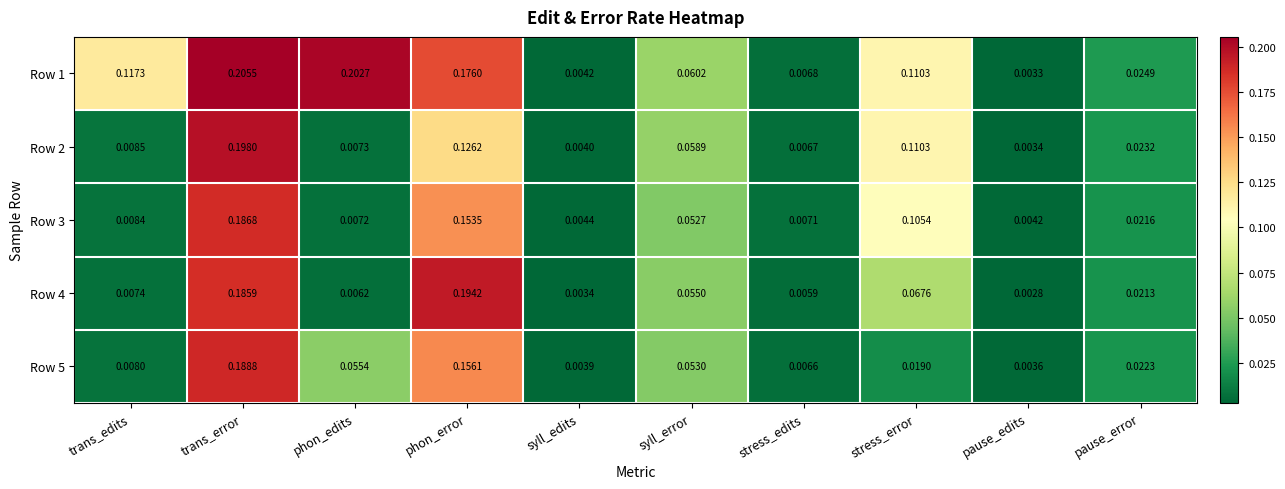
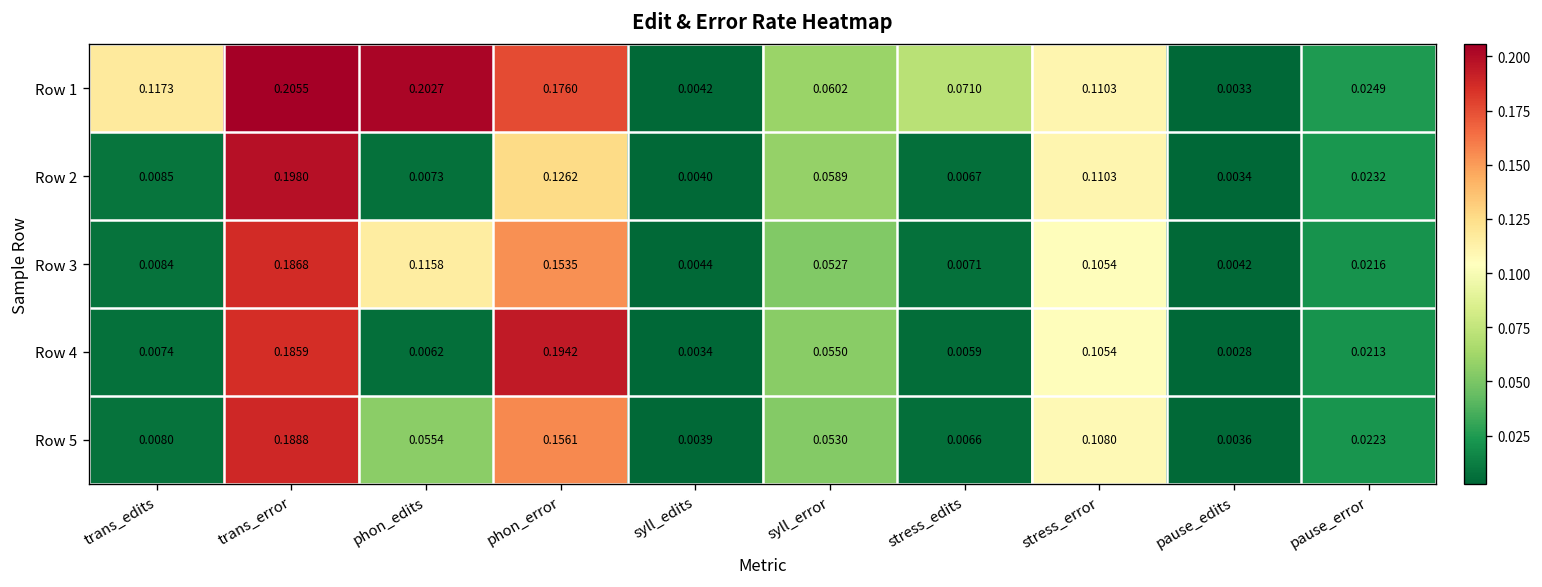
  {
    "Row 1": {
      "trans_edits": 0.1173,
      "trans_error": 0.2055,
      "phon_edits": 0.2027,
      "phon_error": 0.1760,
      "syll_edits": 0.0042,
      "syll_error": 0.0602,
-     "stress_edits": 0.0068,
+     "stress_edits": 0.0710,
      "stress_error": 0.1103,
      "pause_edits": 0.0033,
      "pause_error": 0.0249
    },
    "Row 2": {
      "trans_edits": 0.0085,
      "trans_error": 0.1980,
      "phon_edits": 0.0073,
      "phon_error": 0.1262,
      "syll_edits": 0.0040,
      "syll_error": 0.0589,
      "stress_edits": 0.0067,
      "stress_error": 0.1103,
      "pause_edits": 0.0034,
      "pause_error": 0.0232
    },
    "Row 3": {
      "trans_edits": 0.0084,
      "trans_error": 0.1868,
-     "phon_edits": 0.0072,
+     "phon_edits": 0.1158,
      "phon_error": 0.1535,
      "syll_edits": 0.0044,
      "syll_error": 0.0527,
      "stress_edits": 0.0071,
      "stress_error": 0.1054,
      "pause_edits": 0.0042,
      "pause_error": 0.0216
    },
    "Row 4": {
      "trans_edits": 0.0074,
      "trans_error": 0.1859,
      "phon_edits": 0.0062,
      "phon_error": 0.1942,
      "syll_edits": 0.0034,
      "syll_error": 0.0550,
      "stress_edits": 0.0059,
-     "stress_error": 0.0676,
+     "stress_error": 0.1054,
      "pause_edits": 0.0028,
      "pause_error": 0.0213
    },
    "Row 5": {
      "trans_edits": 0.0080,
      "trans_error": 0.1888,
      "phon_edits": 0.0554,
      "phon_error": 0.1561,
      "syll_edits": 0.0039,
      "syll_error": 0.0530,
      "stress_edits": 0.0066,
-     "stress_error": 0.0190,
+     "stress_error": 0.1080,
      "pause_edits": 0.0036,
      "pause_error": 0.0223
    }
  }
